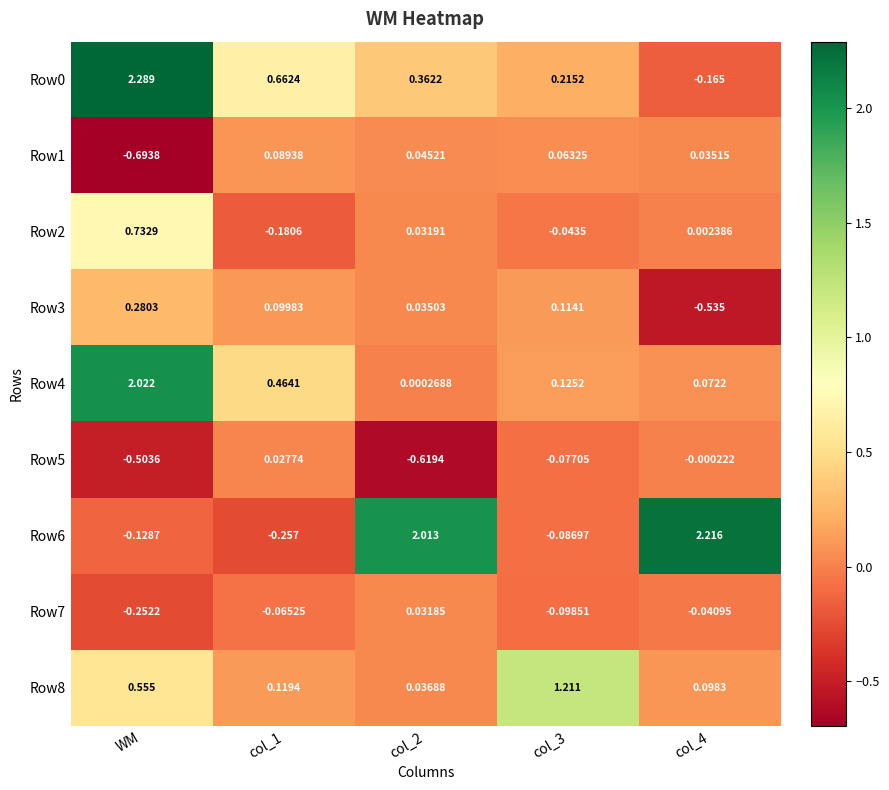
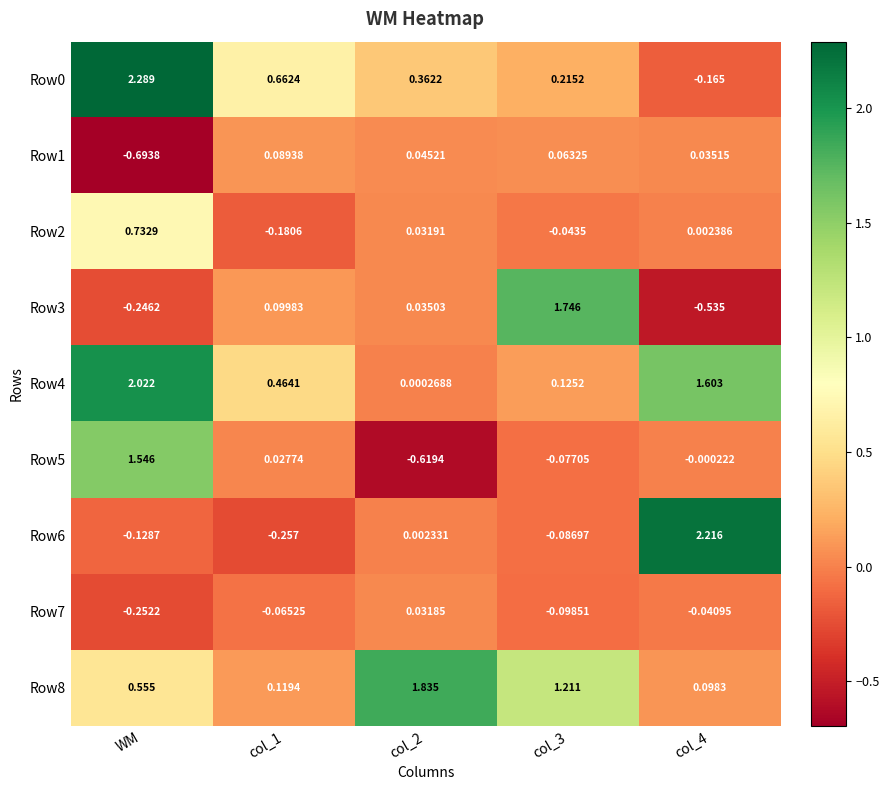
  {
    "Row0": {
      "WM": 2.289,
      "col_1": 0.6624,
      "col_2": 0.3622,
      "col_3": 0.2152,
      "col_4": -0.165
    },
    "Row1": {
      "WM": -0.6938,
      "col_1": 0.08938,
      "col_2": 0.04521,
      "col_3": 0.06325,
      "col_4": 0.03515
    },
    "Row2": {
      "WM": 0.7329,
      "col_1": -0.1806,
      "col_2": 0.03191,
      "col_3": -0.0435,
      "col_4": 0.002386
    },
    "Row3": {
-     "WM": 0.2803,
+     "WM": -0.2462,
      "col_1": 0.09983,
      "col_2": 0.03503,
-     "col_3": 0.1141,
+     "col_3": 1.746,
      "col_4": -0.535
    },
    "Row4": {
      "WM": 2.022,
      "col_1": 0.4641,
      "col_2": 0.0002688,
      "col_3": 0.1252,
-     "col_4": 0.0722
+     "col_4": 1.603
    },
    "Row5": {
-     "WM": -0.5036,
+     "WM": 1.546,
      "col_1": 0.02774,
      "col_2": -0.6194,
      "col_3": -0.07705,
      "col_4": -0.000222
    },
    "Row6": {
      "WM": -0.1287,
      "col_1": -0.257,
-     "col_2": 2.013,
+     "col_2": 0.002331,
      "col_3": -0.08697,
      "col_4": 2.216
    },
    "Row7": {
      "WM": -0.2522,
      "col_1": -0.06525,
      "col_2": 0.03185,
      "col_3": -0.09851,
      "col_4": -0.04095
    },
    "Row8": {
      "WM": 0.555,
      "col_1": 0.1194,
-     "col_2": 0.03688,
+     "col_2": 1.835,
      "col_3": 1.211,
      "col_4": 0.0983
    }
  }
